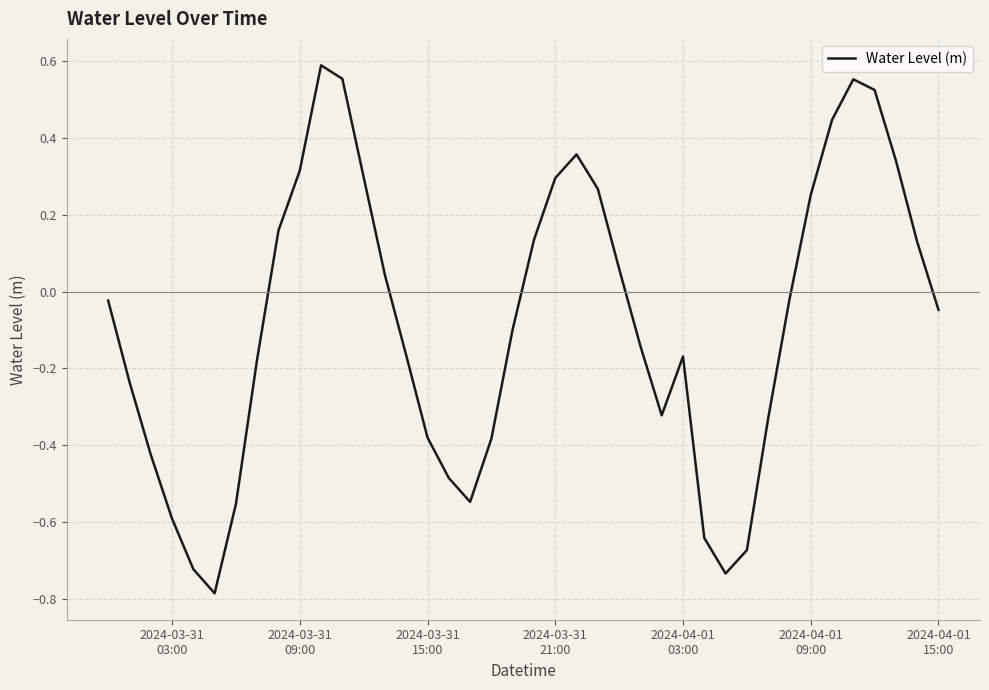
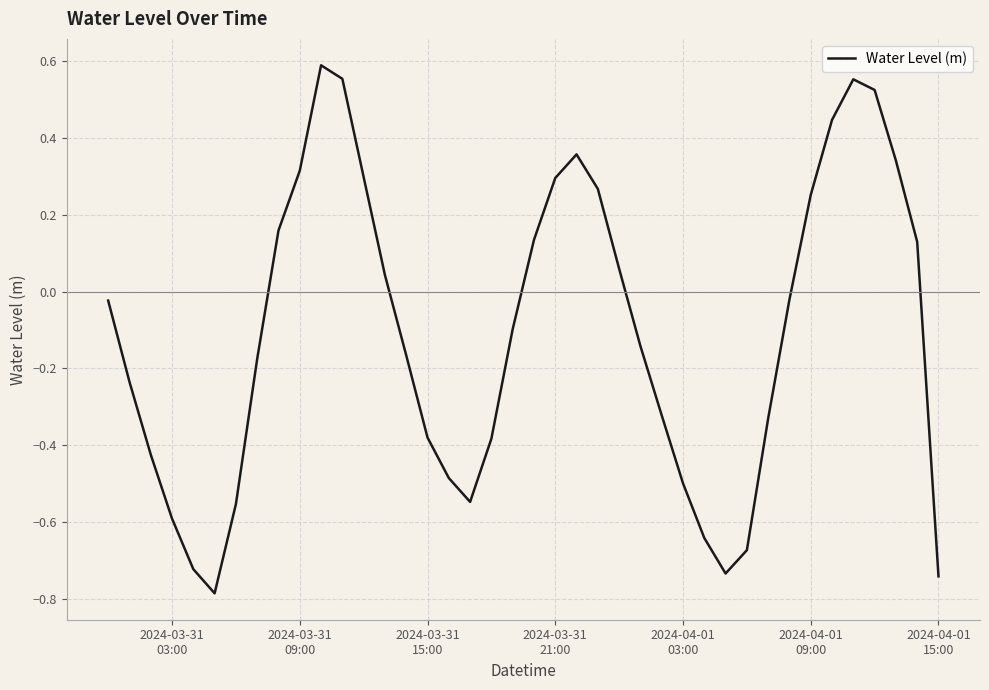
  {
    "2024-03-31 03:00": -0.59,
    "2024-03-31 09:00": 0.31,
    "2024-03-31 15:00": -0.38,
    "2024-03-31 21:00": 0.30,
-   "2024-04-01 03:00": -0.17,
+   "2024-04-01 03:00": -0.50,
    "2024-04-01 09:00": 0.25,
-   "2024-04-01 15:00": -0.05
+   "2024-04-01 15:00": -0.74
  }
